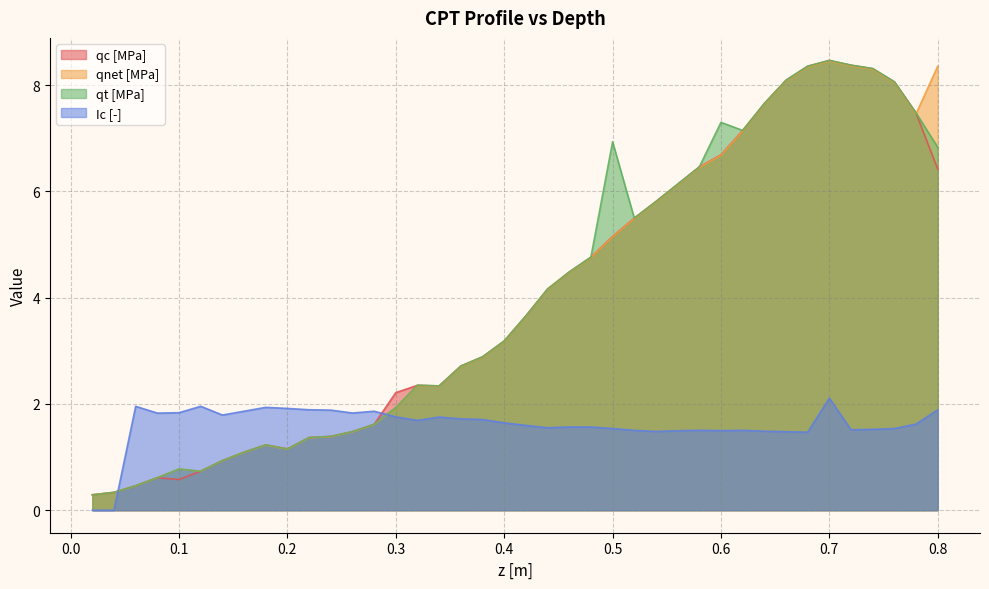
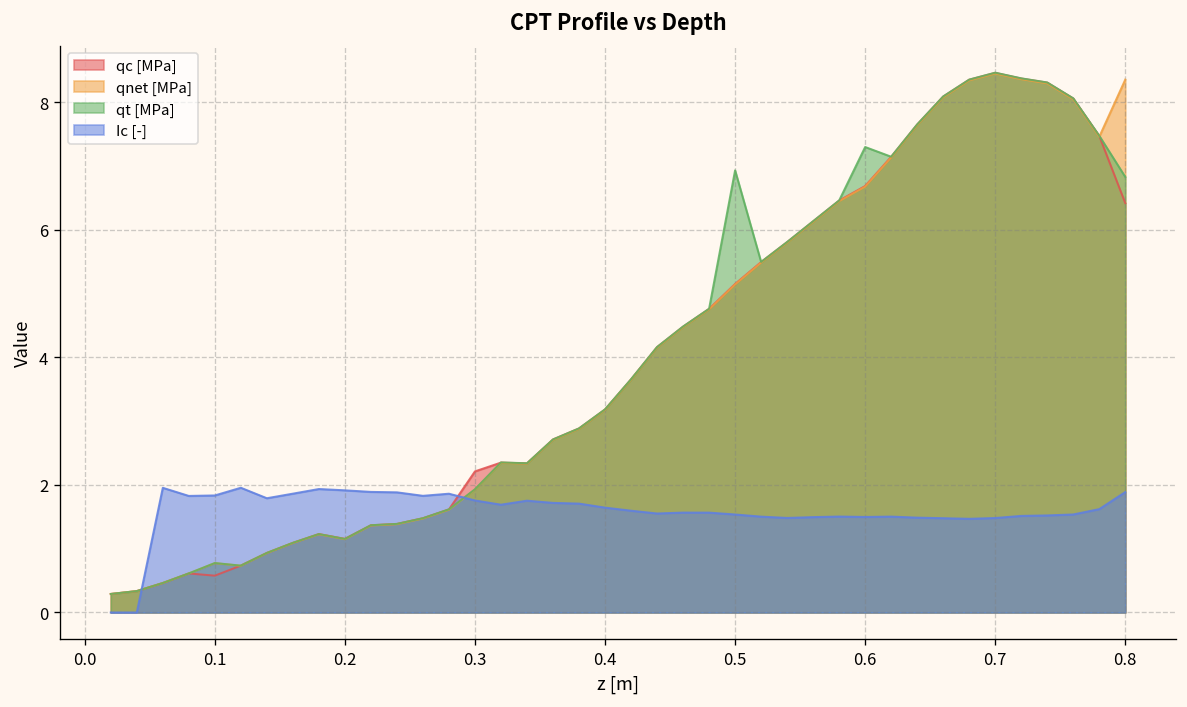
  {
    "qc [MPa]": {
      "0.1": 0.6,
      "0.3": 2.2,
      "0.8": 6.4
    },
    "qnet [MPa]": {
      "0.8": 8.4
    },
    "qt [MPa]": {
      "0.5": 6.9,
      "0.6": 7.3,
      "0.8": 6.8
    },
    "Ic [-]": {
      "0.1": 1.8,
      "0.2": 1.9,
      "0.3": 1.8,
      "0.4": 1.6,
      "0.5": 1.5,
      "0.6": 1.5,
-     "0.7": 2.1,
+     "0.7": 1.5,
      "0.8": 1.9
    }
  }
